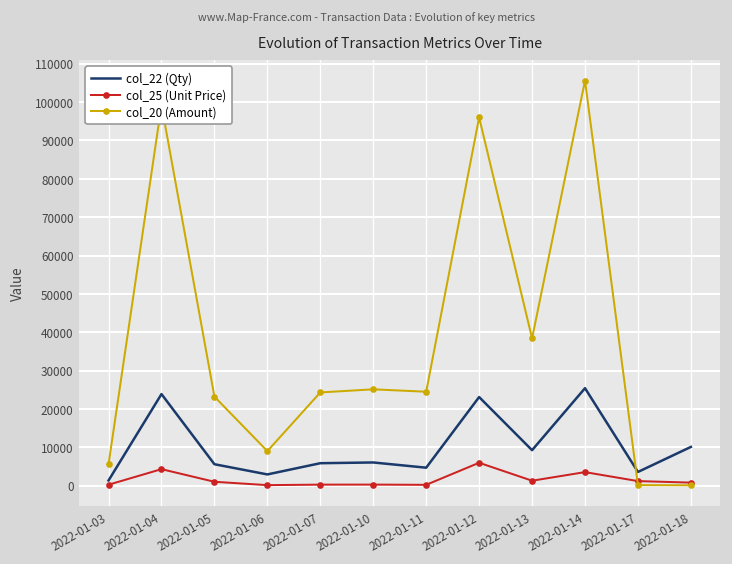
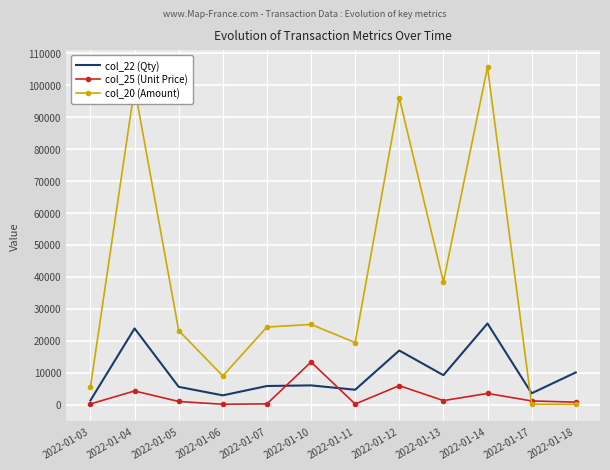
  {
    "col_22 (Qty)": {
      "2022-01-03": 1000,
      "2022-01-04": 24000,
      "2022-01-05": 6000,
      "2022-01-06": 3000,
      "2022-01-07": 6000,
      "2022-01-10": 6000,
      "2022-01-11": 5000,
-     "2022-01-12": 23000,
+     "2022-01-12": 17000,
      "2022-01-13": 9000,
      "2022-01-14": 25000,
      "2022-01-17": 4000,
      "2022-01-18": 10000
    },
    "col_25 (Unit Price)": {
      "2022-01-03": 0,
      "2022-01-04": 4000,
      "2022-01-05": 1000,
      "2022-01-06": 0,
      "2022-01-07": 0,
-     "2022-01-10": 0,
+     "2022-01-10": 13000,
      "2022-01-11": 0,
      "2022-01-12": 6000,
      "2022-01-13": 1000,
      "2022-01-14": 4000,
      "2022-01-17": 1000
    },
    "col_20 (Amount)": {
      "2022-01-03": 6000,
      "2022-01-05": 23000,
      "2022-01-06": 9000,
      "2022-01-07": 24000,
      "2022-01-10": 25000,
-     "2022-01-11": 24000,
+     "2022-01-11": 19000,
      "2022-01-12": 96000,
      "2022-01-13": 38000,
      "2022-01-14": 106000,
      "2022-01-17": 0
    }
  }
